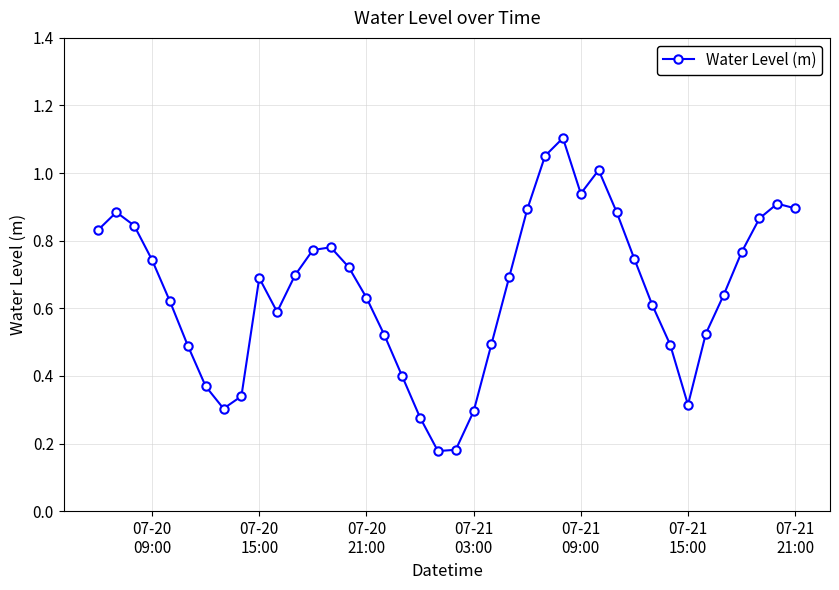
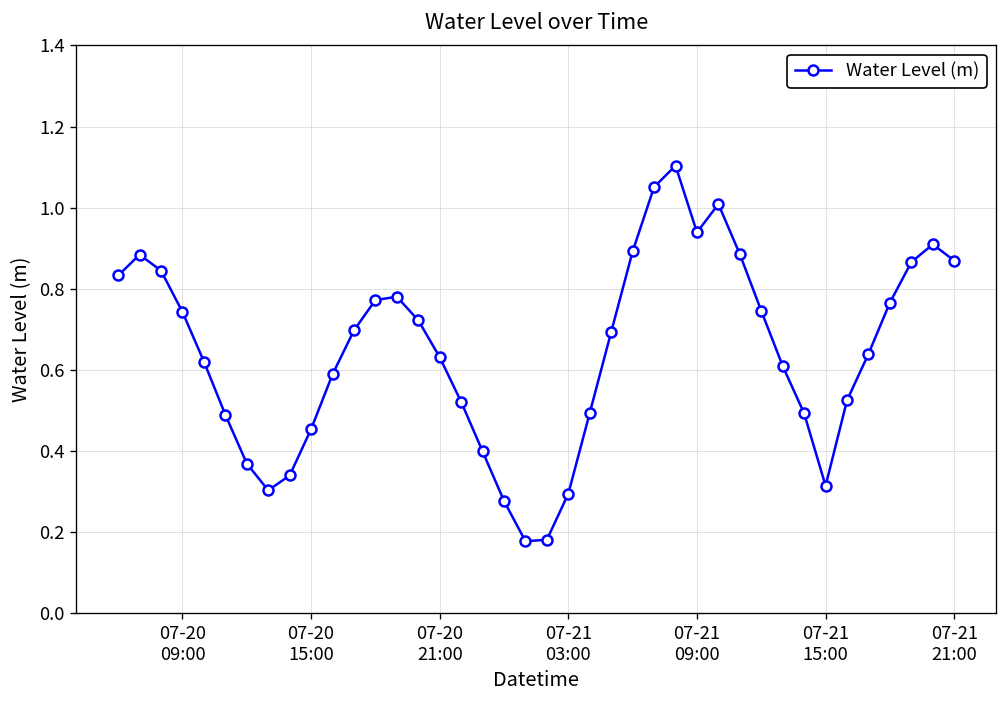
  {
    "07-20 09:00": 0.74,
-   "07-20 15:00": 0.69,
+   "07-20 15:00": 0.45,
    "07-20 21:00": 0.63,
    "07-21 03:00": 0.30,
    "07-21 09:00": 0.94,
    "07-21 15:00": 0.31,
-   "07-21 21:00": 0.90
+   "07-21 21:00": 0.87
  }
